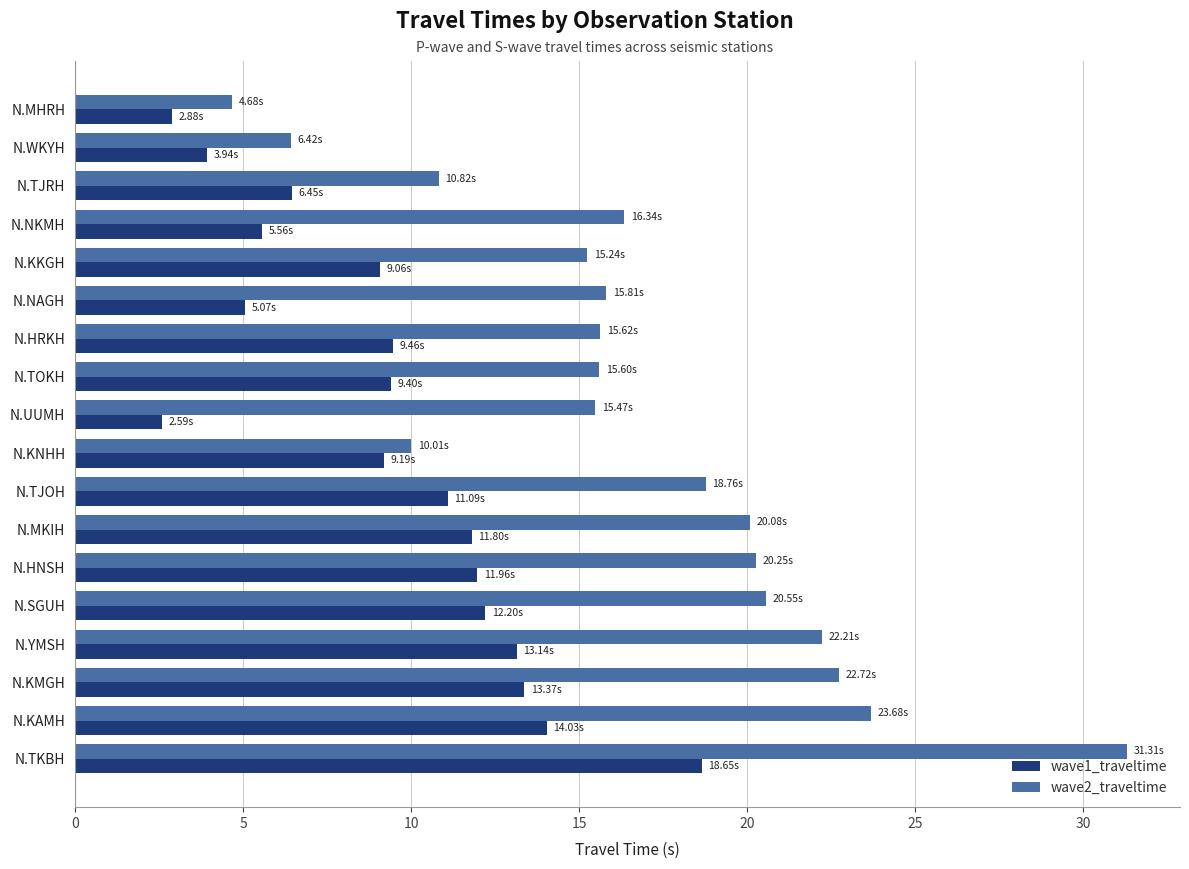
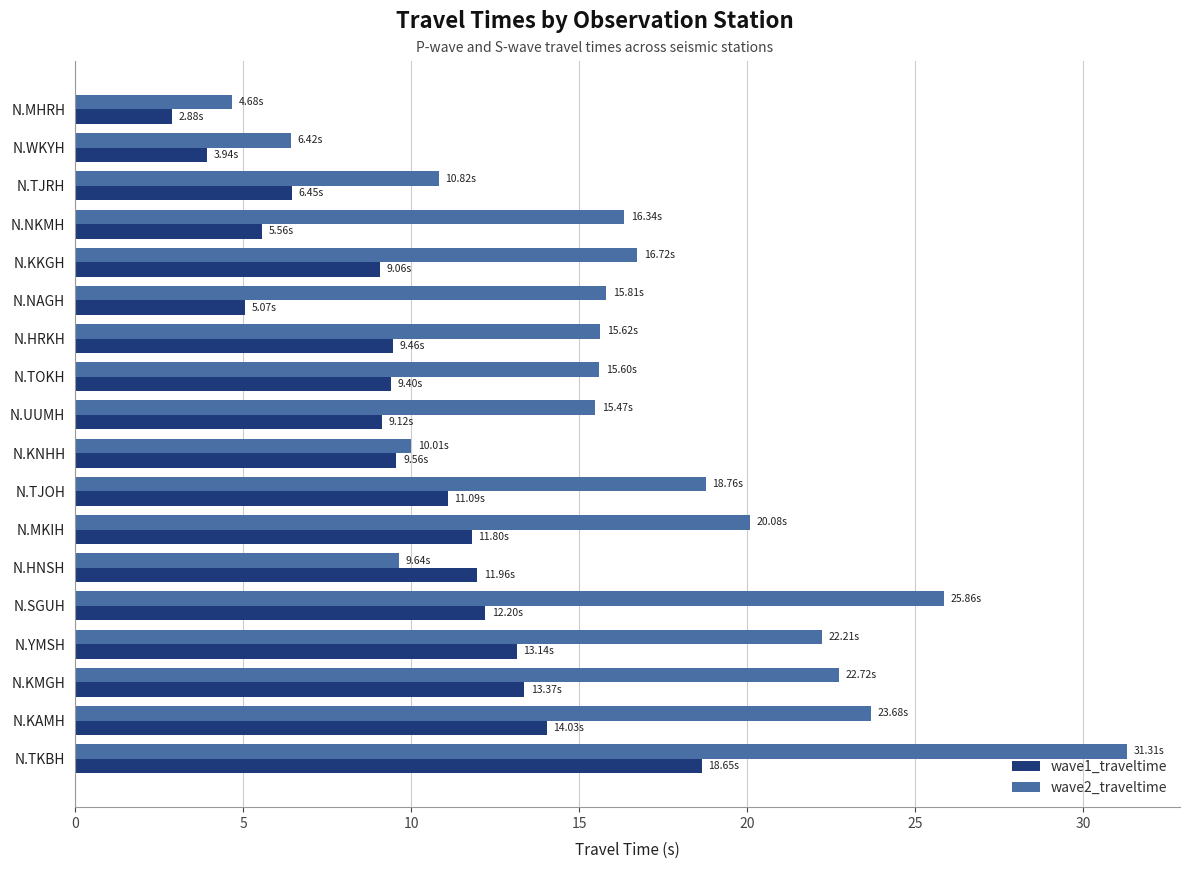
  {
    "wave1_traveltime": {
      "N.MHRH": "2.88s",
      "N.WKYH": "3.94s",
      "N.TJRH": "6.45s",
      "N.NKMH": "5.56s",
      "N.KKGH": "9.06s",
      "N.NAGH": "5.07s",
      "N.HRKH": "9.46s",
      "N.TOKH": "9.40s",
-     "N.UUMH": "2.59s",
-     "N.KNHH": "9.19s",
+     "N.UUMH": "9.12s",
+     "N.KNHH": "9.56s",
      "N.TJOH": "11.09s",
      "N.MKIH": "11.80s",
      "N.HNSH": "11.96s",
      "N.SGUH": "12.20s",
      "N.YMSH": "13.14s",
      "N.KMGH": "13.37s",
      "N.KAMH": "14.03s",
      "N.TKBH": "18.65s"
    },
    "wave2_traveltime": {
      "N.MHRH": "4.68s",
      "N.WKYH": "6.42s",
      "N.TJRH": "10.82s",
      "N.NKMH": "16.34s",
-     "N.KKGH": "15.24s",
+     "N.KKGH": "16.72s",
      "N.NAGH": "15.81s",
      "N.HRKH": "15.62s",
      "N.TOKH": "15.60s",
      "N.UUMH": "15.47s",
      "N.KNHH": "10.01s",
      "N.TJOH": "18.76s",
      "N.MKIH": "20.08s",
-     "N.HNSH": "20.25s",
-     "N.SGUH": "20.55s",
+     "N.HNSH": "9.64s",
+     "N.SGUH": "25.86s",
      "N.YMSH": "22.21s",
      "N.KMGH": "22.72s",
      "N.KAMH": "23.68s",
      "N.TKBH": "31.31s"
    }
  }
